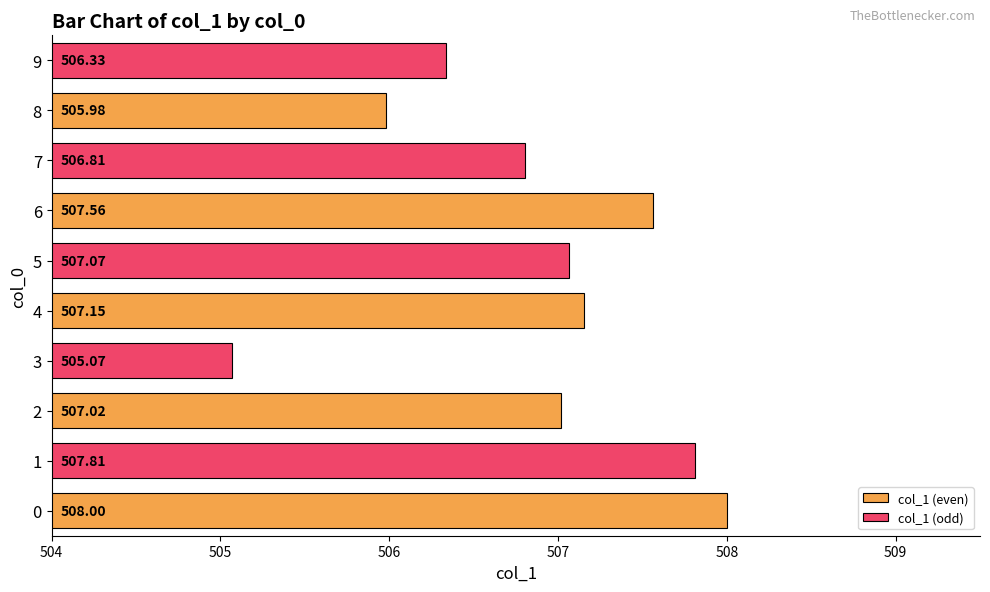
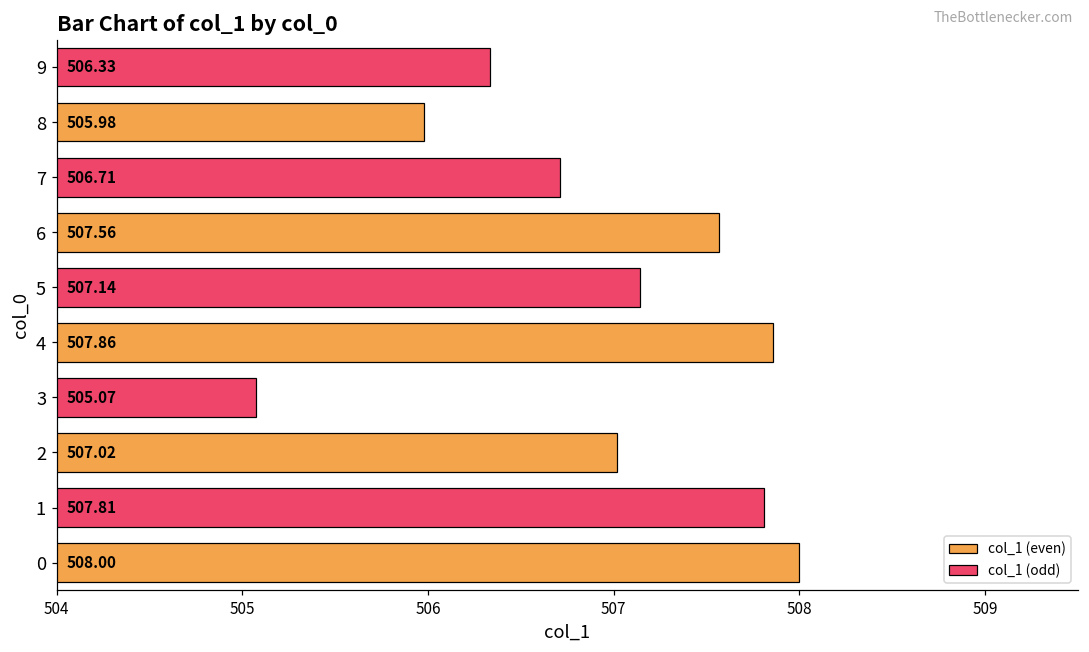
  {
    "col_1 (even)": {
      "8": 505.98,
      "6": 507.56,
-     "4": 507.15,
+     "4": 507.86,
      "2": 507.02,
      "0": 508.00
    },
    "col_1 (odd)": {
      "9": 506.33,
-     "7": 506.81,
-     "5": 507.07,
+     "7": 506.71,
+     "5": 507.14,
      "3": 505.07,
      "1": 507.81
    }
  }
